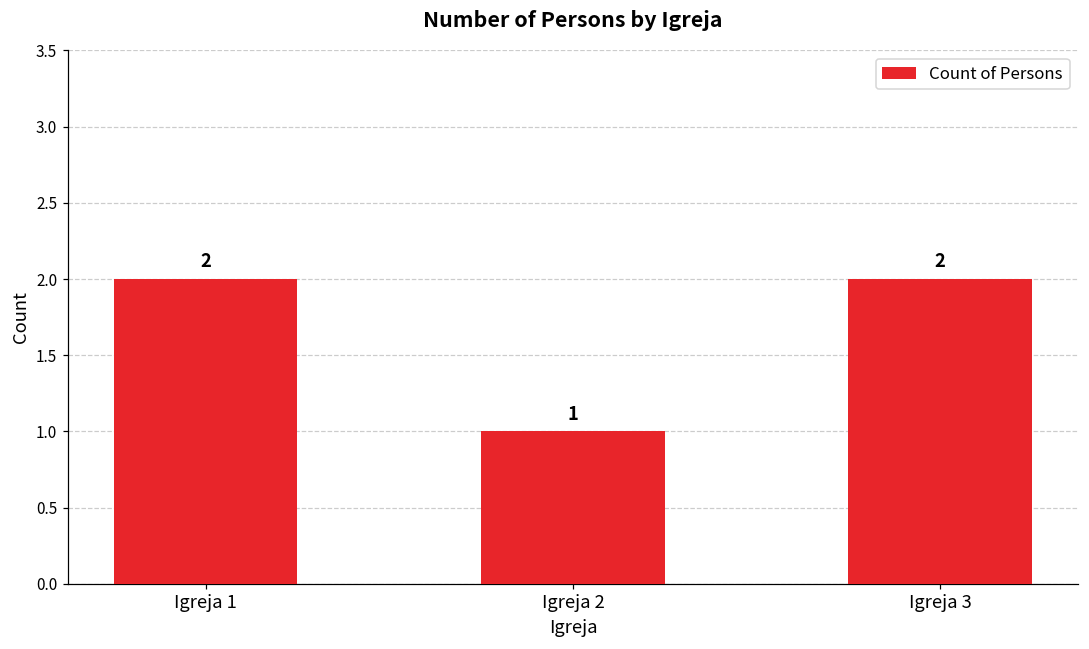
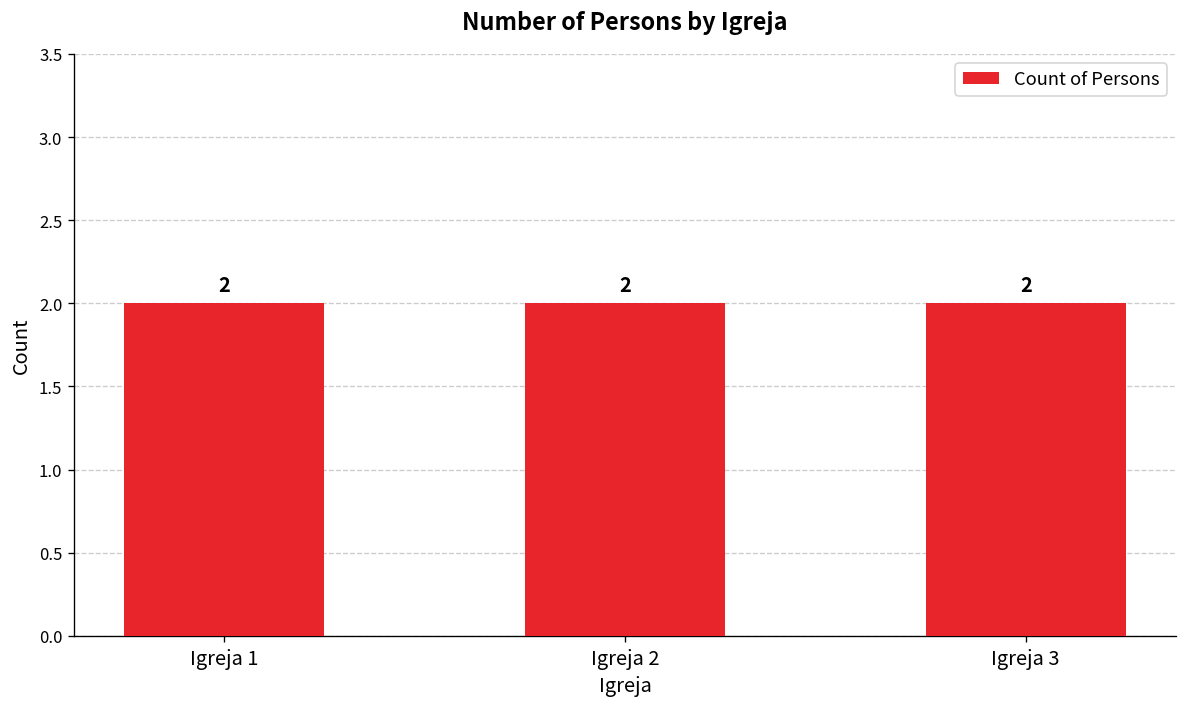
  {
    "Igreja 1": 2,
-   "Igreja 2": 1,
+   "Igreja 2": 2,
    "Igreja 3": 2
  }
